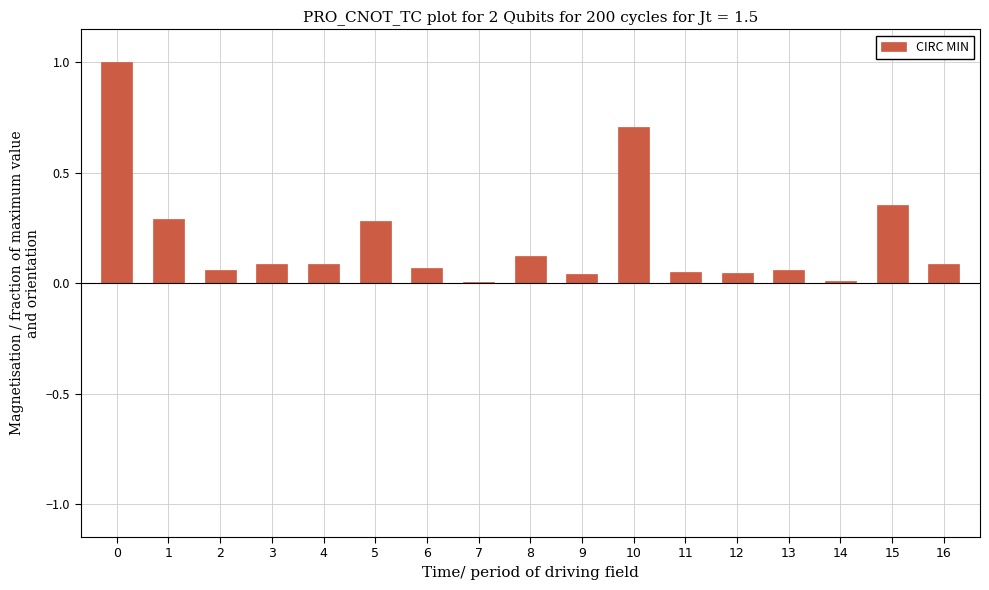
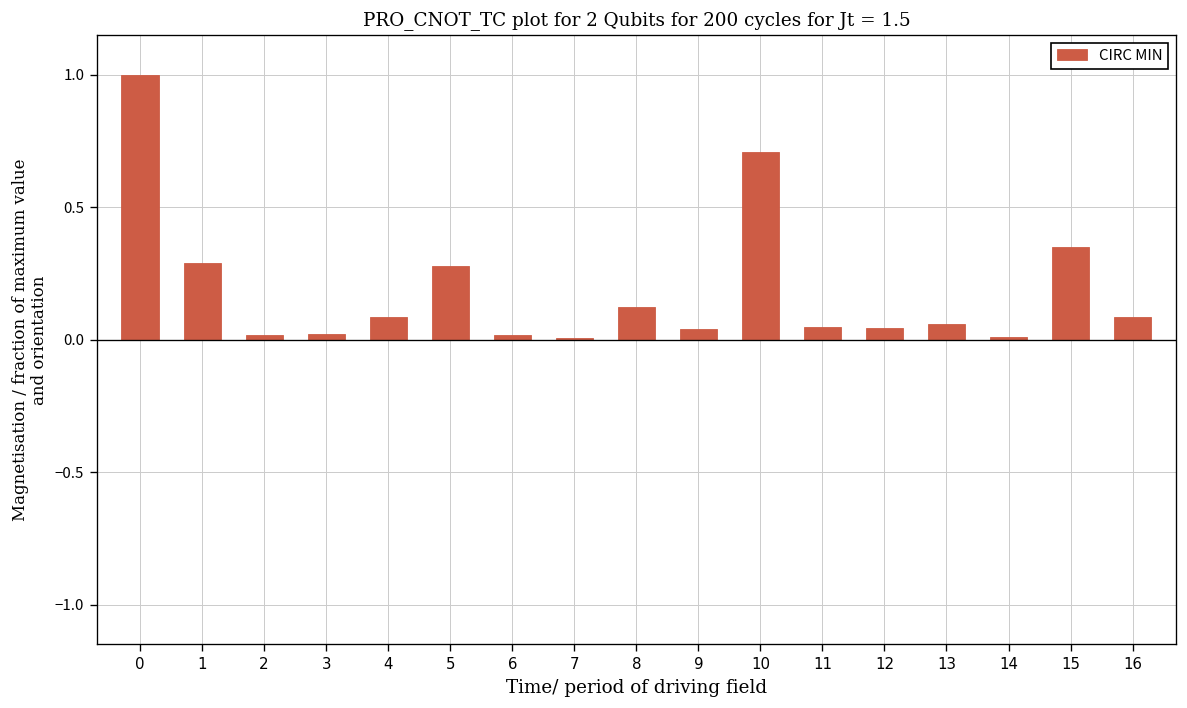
  {
    "0": 1.00,
    "1": 0.29,
-   "2": 0.06,
-   "3": 0.09,
+   "2": 0.02,
+   "3": 0.02,
    "4": 0.09,
    "5": 0.28,
-   "6": 0.07,
+   "6": 0.02,
    "8": 0.12,
    "9": 0.04,
    "10": 0.71,
    "11": 0.05,
    "12": 0.05,
    "13": 0.06,
    "14": 0.01,
    "15": 0.35,
    "16": 0.09
  }
